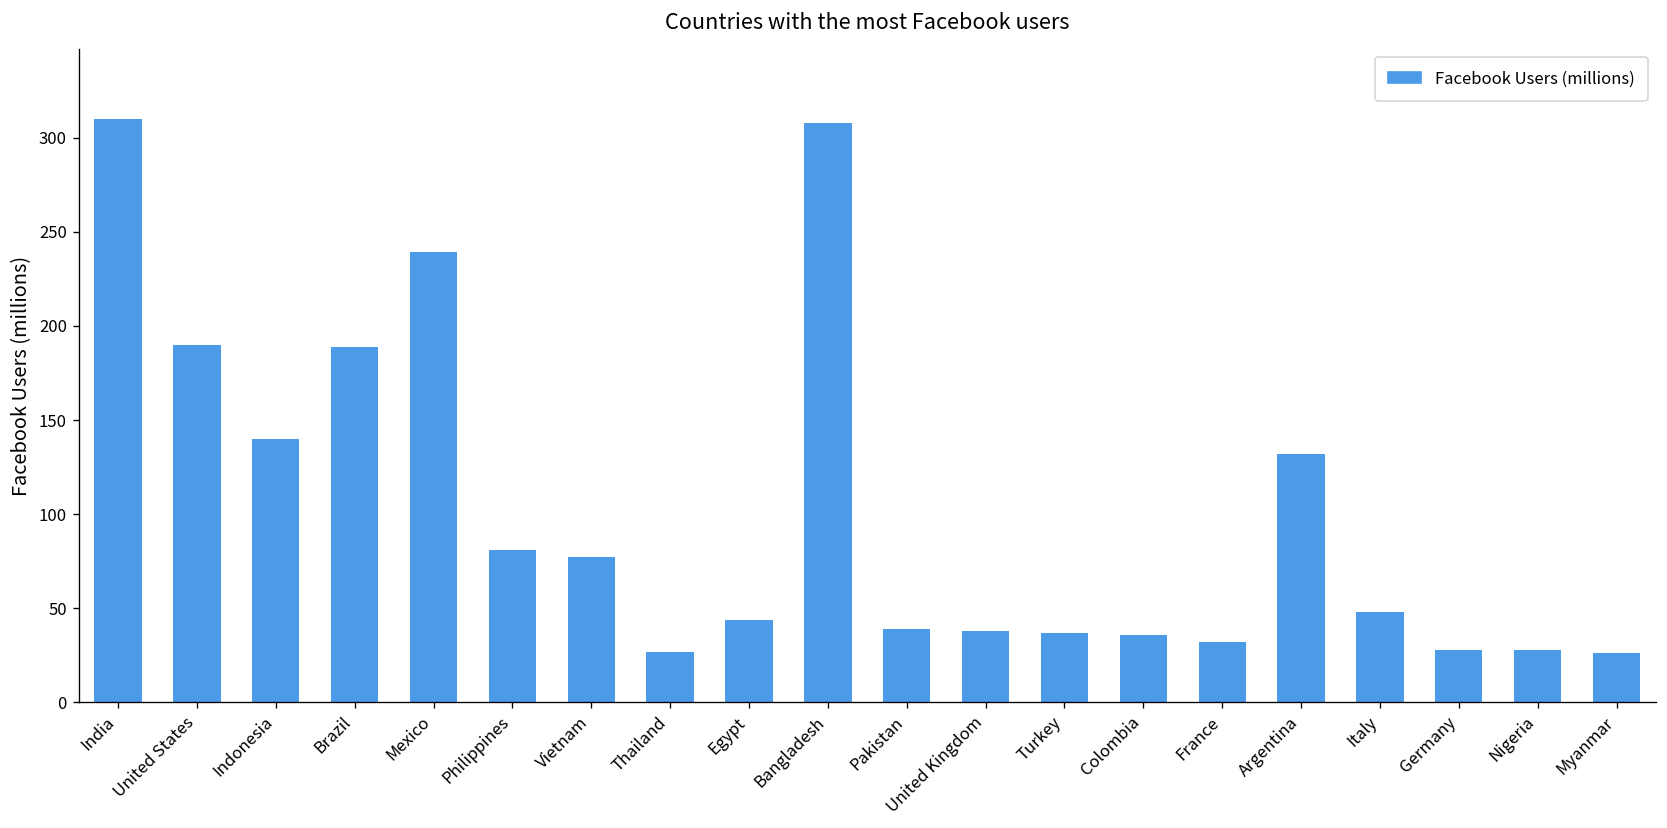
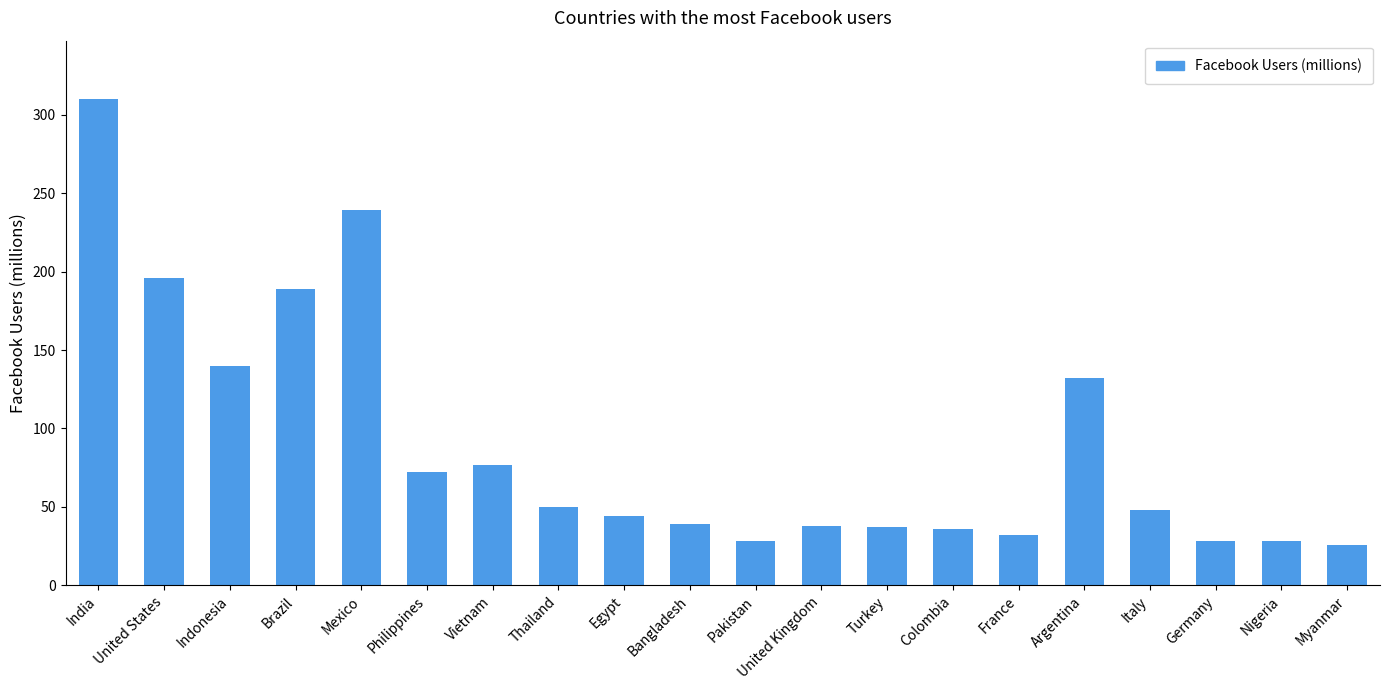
  {
    "India": 310,
-   "United States": 190,
+   "United States": 196,
    "Indonesia": 140,
    "Brazil": 189,
    "Mexico": 239,
-   "Philippines": 81,
+   "Philippines": 72,
    "Vietnam": 77,
-   "Thailand": 27,
+   "Thailand": 50,
    "Egypt": 44,
-   "Bangladesh": 308,
-   "Pakistan": 39,
+   "Bangladesh": 39,
+   "Pakistan": 28,
    "United Kingdom": 38,
    "Turkey": 37,
    "Colombia": 36,
    "France": 32,
    "Argentina": 132,
    "Italy": 48,
    "Germany": 28,
    "Nigeria": 28,
    "Myanmar": 26
  }
